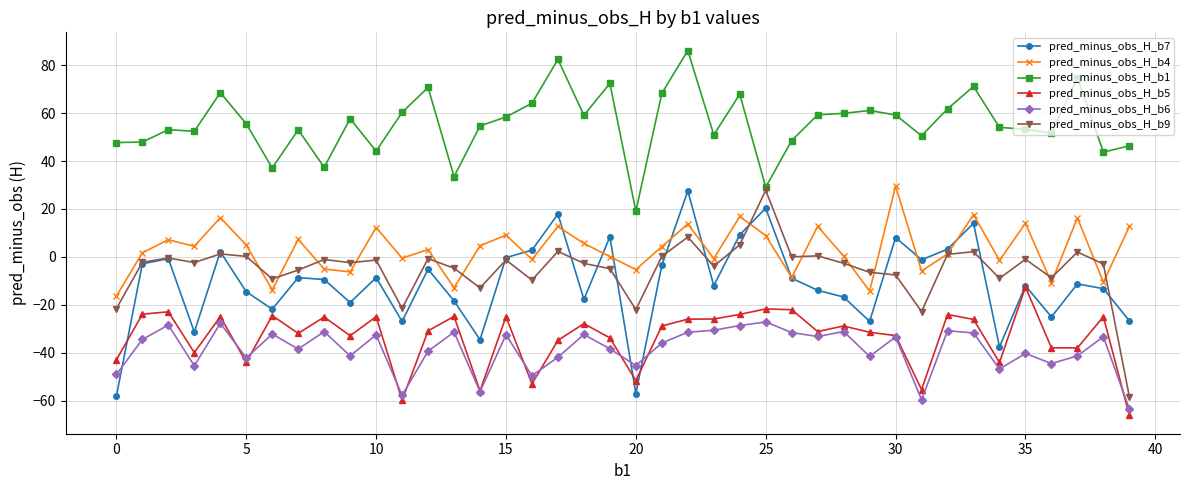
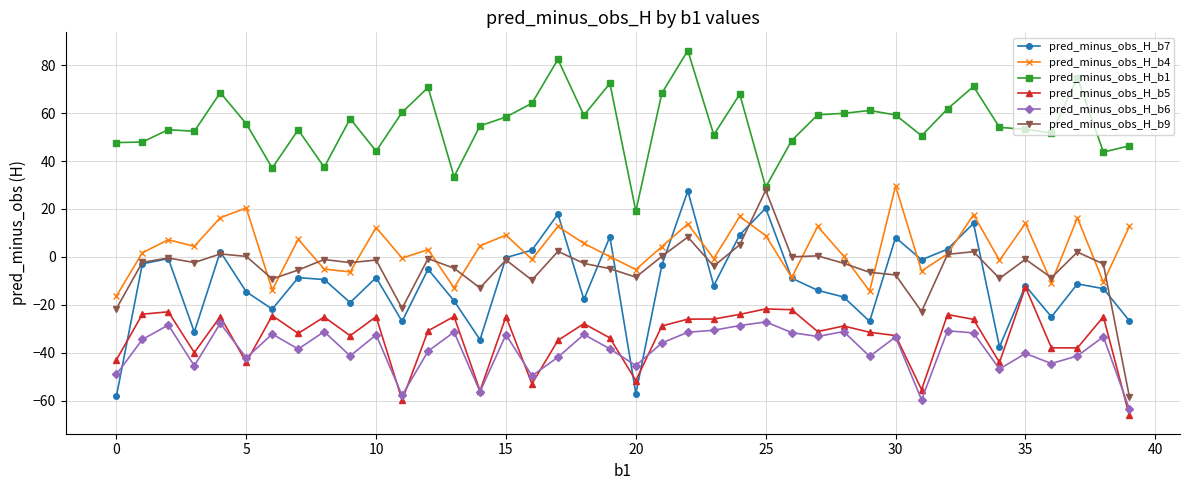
  {
    "pred_minus_obs_H_b7": {
      "0": -58,
      "5": -15,
      "10": -9,
      "20": -57,
      "25": 20,
      "30": 8
    },
    "pred_minus_obs_H_b4": {
      "0": -16,
-     "5": 5,
+     "5": 20,
      "10": 12,
      "15": 9,
      "20": -5,
      "25": 9,
      "30": 30,
      "35": 14
    },
    "pred_minus_obs_H_b1": {
      "0": 48,
      "5": 56,
      "10": 44,
      "15": 58,
      "20": 19,
      "25": 29,
      "30": 59
    },
    "pred_minus_obs_H_b5": {
      "0": -43,
      "5": -44,
      "10": -25,
      "15": -25,
      "20": -52,
      "25": -22
    },
    "pred_minus_obs_H_b6": {
      "0": -49,
      "5": -42,
      "10": -33,
      "15": -32,
      "20": -45,
      "25": -27,
      "35": -40
    },
    "pred_minus_obs_H_b9": {
      "0": -22,
      "5": 0,
      "10": -1,
-     "20": -22,
+     "20": -8,
      "25": 28,
      "30": -8,
      "35": -1
    }
  }
